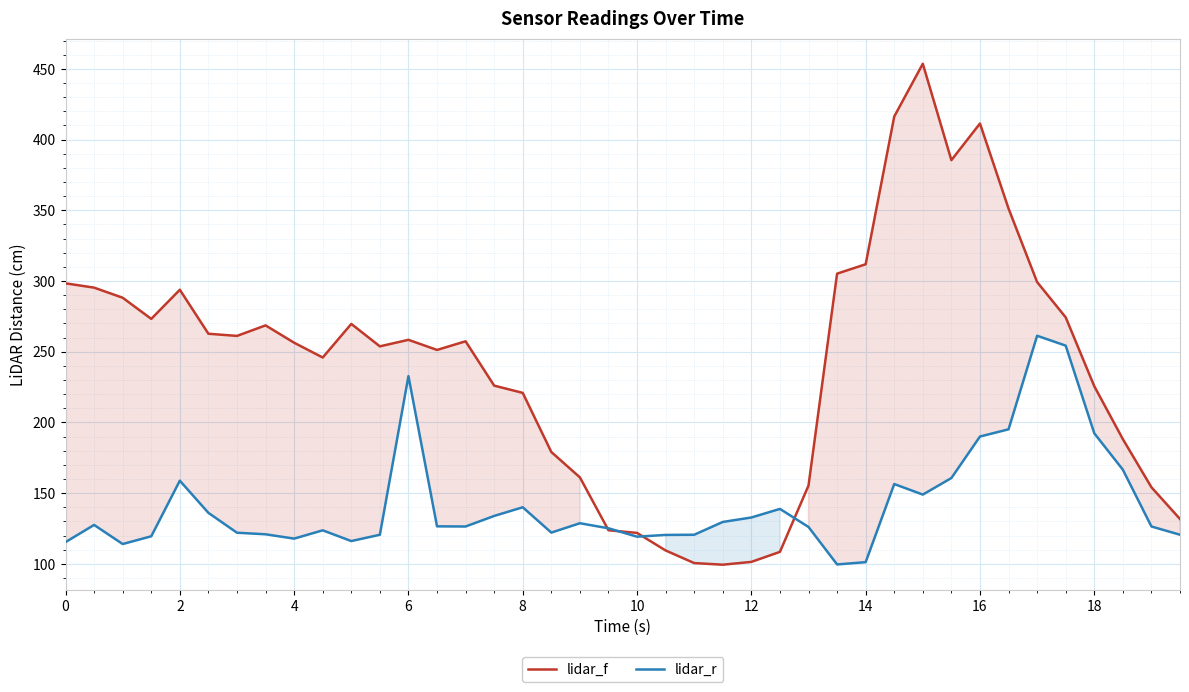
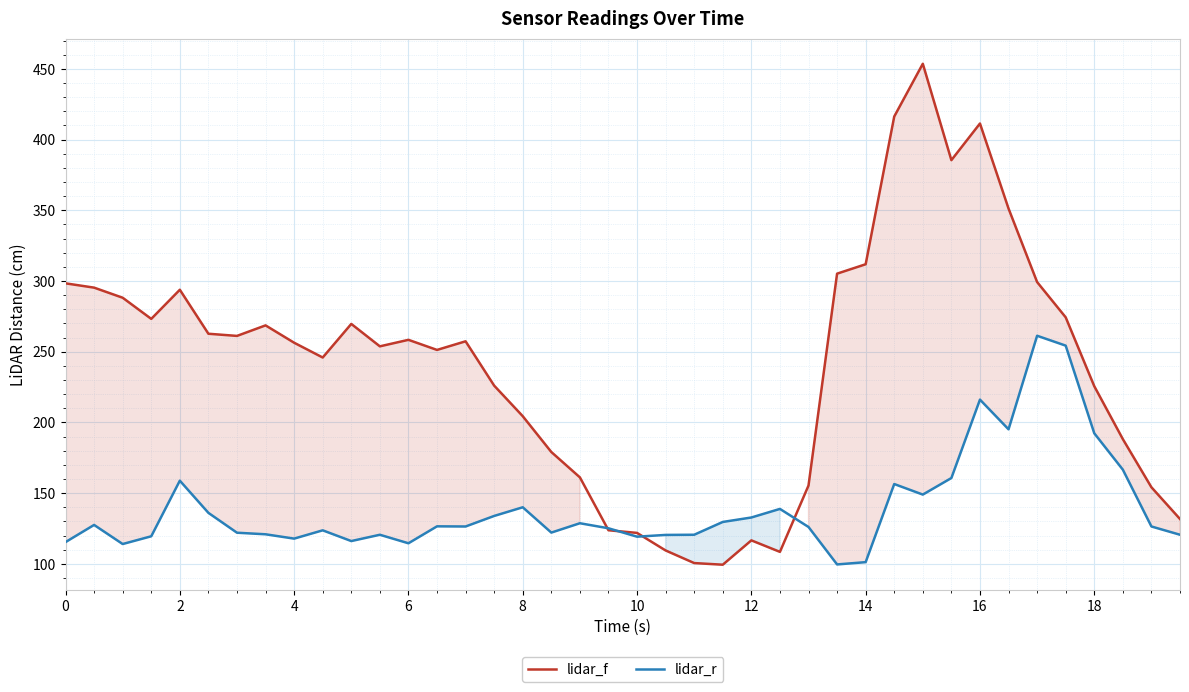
  {
    "lidar_f": {
      "0": 298,
      "2": 294,
      "4": 256,
      "6": 258,
-     "8": 221,
+     "8": 204,
      "10": 122,
-     "12": 101,
+     "12": 117,
      "14": 312,
      "16": 411,
      "18": 226
    },
    "lidar_r": {
      "0": 115,
      "2": 159,
      "4": 118,
-     "6": 233,
+     "6": 115,
      "8": 140,
      "10": 119,
      "12": 133,
      "14": 101,
-     "16": 190,
+     "16": 216,
      "18": 192
    }
  }
